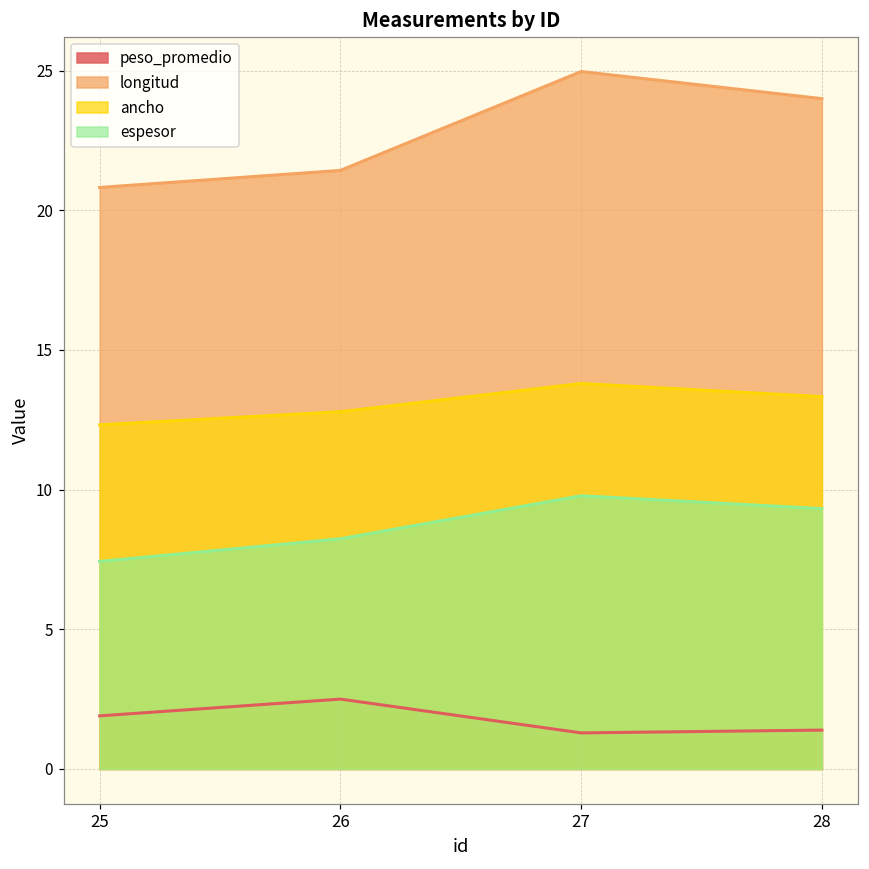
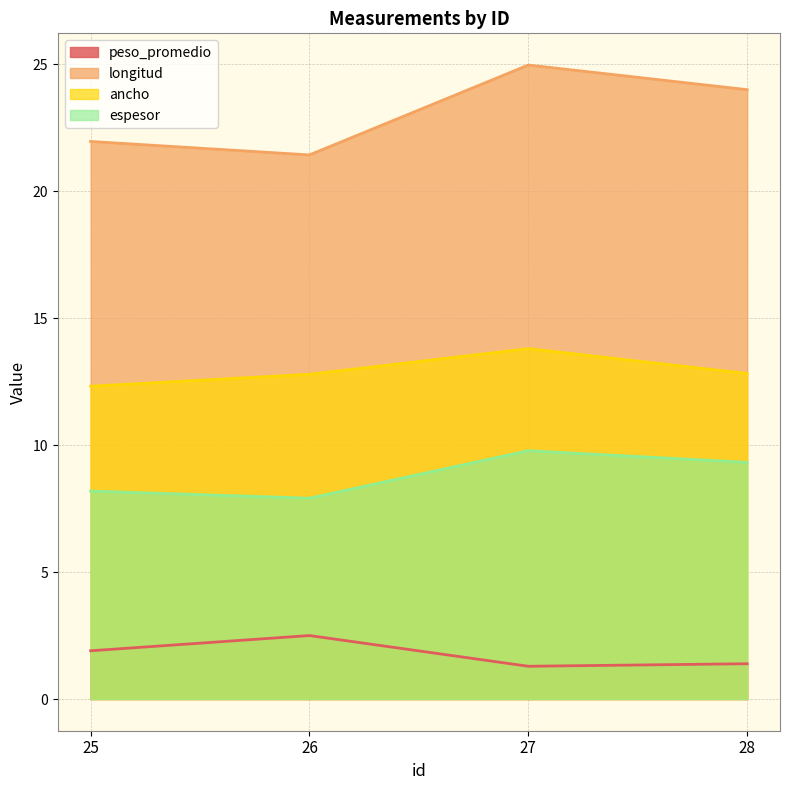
  {
    "peso_promedio": {
      "25": 1.9,
      "26": 2.5,
      "27": 1.3,
      "28": 1.4
    },
    "longitud": {
-     "25": 20.8,
+     "25": 22.0,
      "26": 21.4,
      "27": 25.0,
      "28": 24.0
    },
    "ancho": {
      "25": 12.3,
      "26": 12.8,
      "27": 13.8,
-     "28": 13.3
+     "28": 12.8
    },
    "espesor": {
-     "25": 7.4,
-     "26": 8.2,
+     "25": 8.2,
+     "26": 7.9,
      "27": 9.8,
      "28": 9.3
    }
  }
